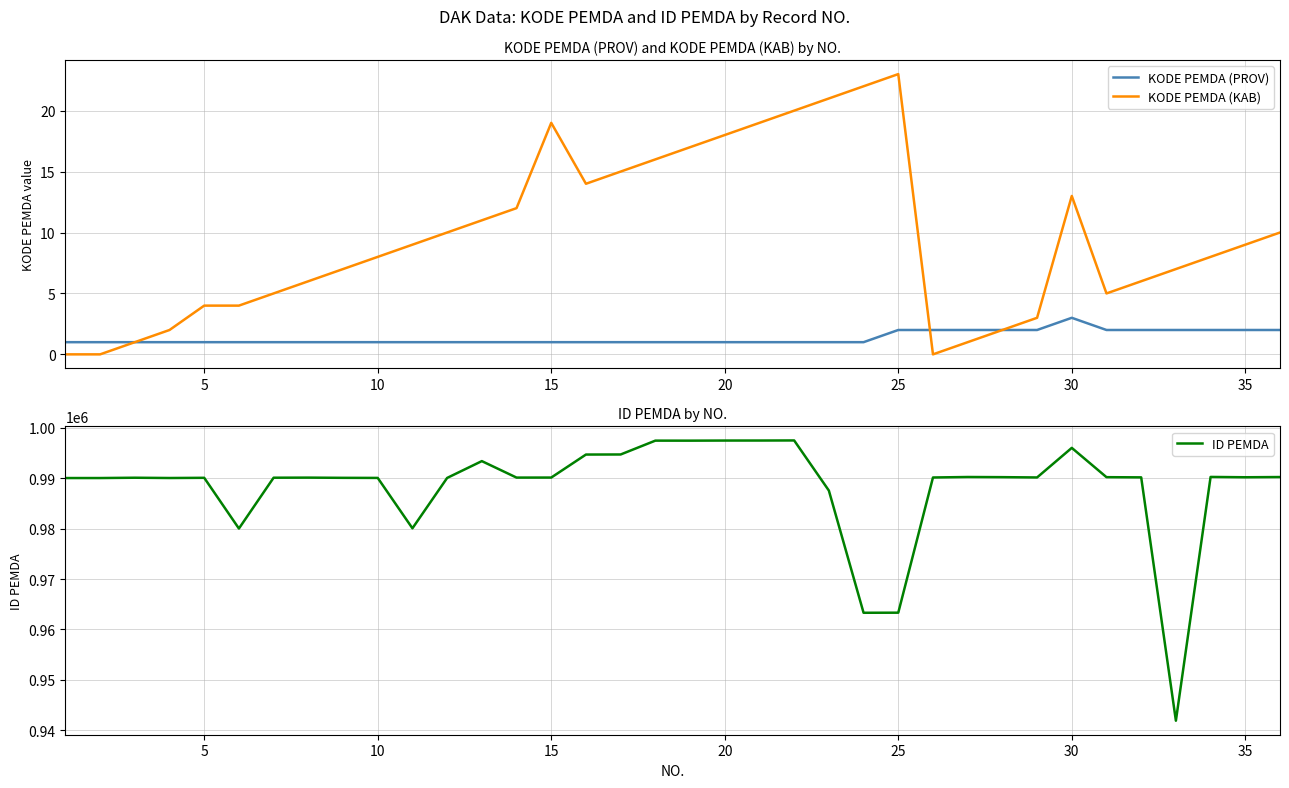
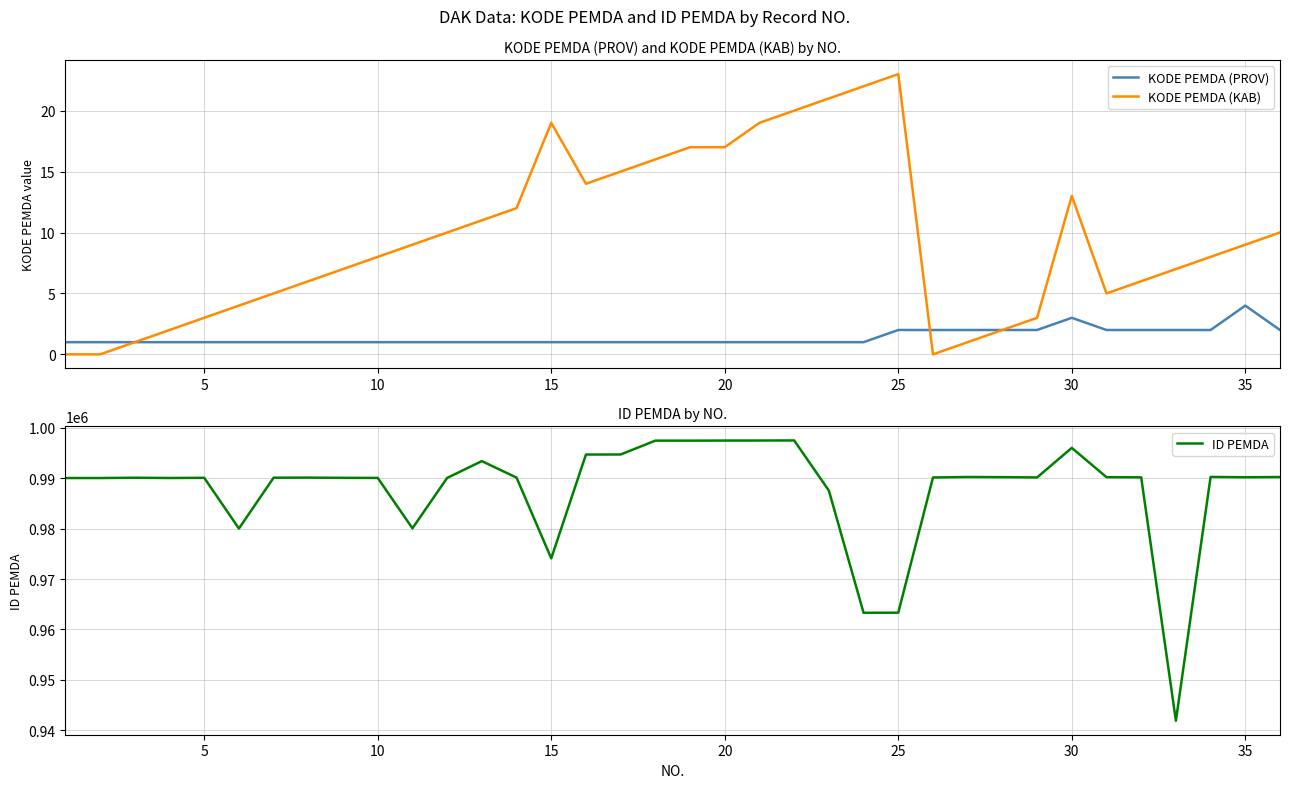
  {
    "KODE PEMDA (PROV) and KODE PEMDA (KAB) by NO.": {
      "KODE PEMDA (PROV)": {
        "5": 1,
        "10": 1,
        "15": 1,
        "20": 1,
        "25": 2,
        "30": 3,
-       "35": 2
+       "35": 4
      },
      "KODE PEMDA (KAB)": {
-       "5": 4,
+       "5": 3,
        "10": 8,
        "15": 19,
-       "20": 18,
+       "20": 17,
        "25": 23,
        "30": 13,
        "35": 9
      }
    },
    "ID PEMDA by NO.": {
      "5": 990000,
      "10": 990000,
-     "15": 990000,
+     "15": 974000,
      "20": 997000,
      "25": 963000,
      "30": 996000,
      "35": 990000
    }
  }
